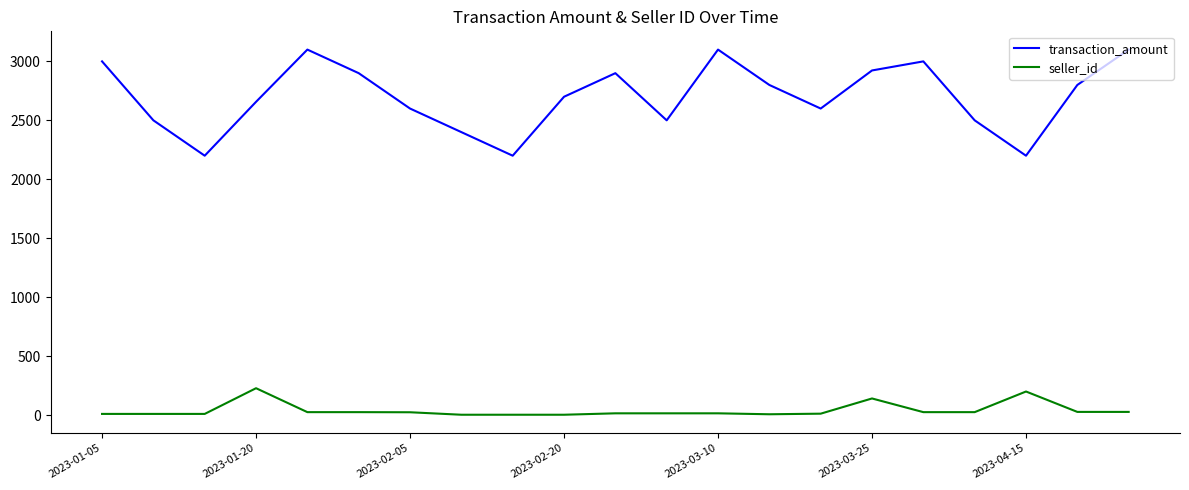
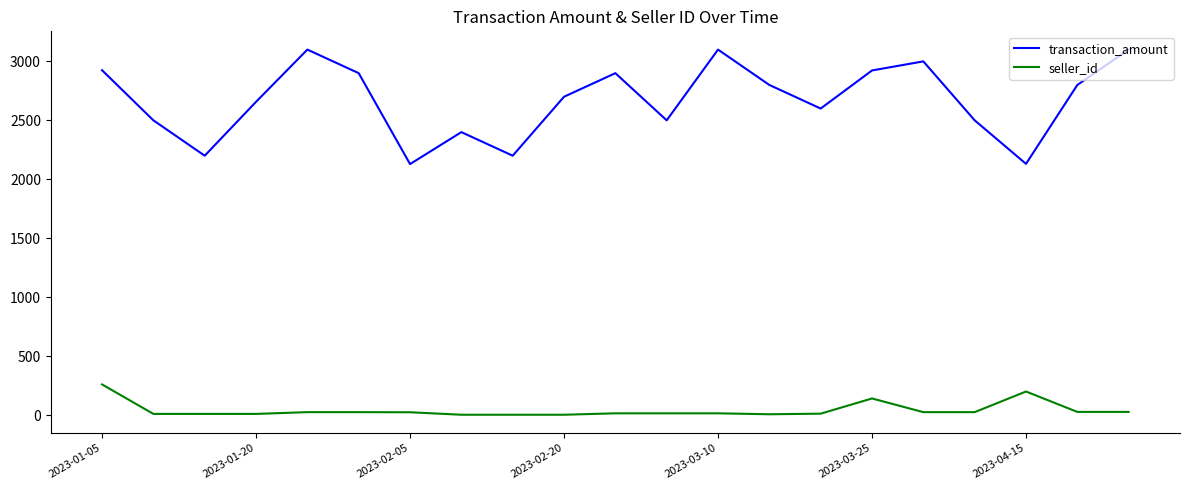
  {
    "transaction_amount": {
-     "2023-01-05": 3000,
+     "2023-01-05": 2930,
      "2023-01-20": 2660,
-     "2023-02-05": 2600,
+     "2023-02-05": 2130,
      "2023-02-20": 2700,
      "2023-03-10": 3100,
      "2023-03-25": 2920,
-     "2023-04-15": 2200
+     "2023-04-15": 2130
    },
    "seller_id": {
-     "2023-01-05": 10,
-     "2023-01-20": 230,
+     "2023-01-05": 260,
+     "2023-01-20": 10,
      "2023-02-05": 20,
      "2023-02-20": 0,
      "2023-03-10": 20,
      "2023-03-25": 140,
      "2023-04-15": 200
    }
  }
